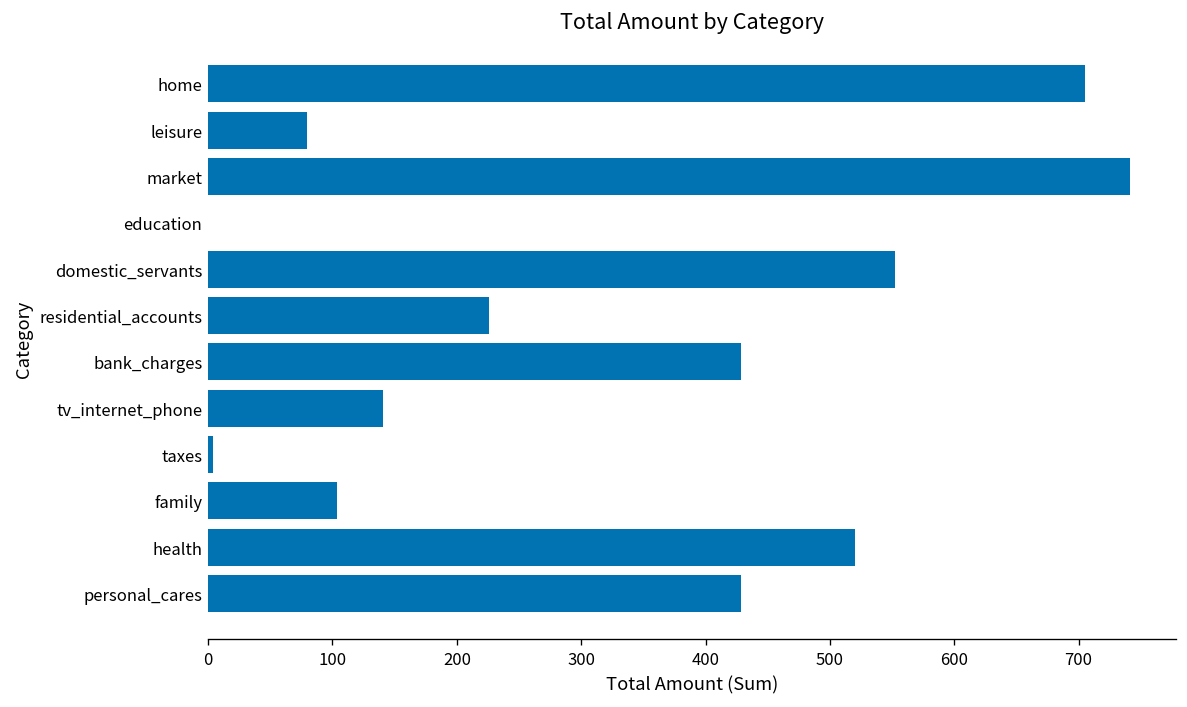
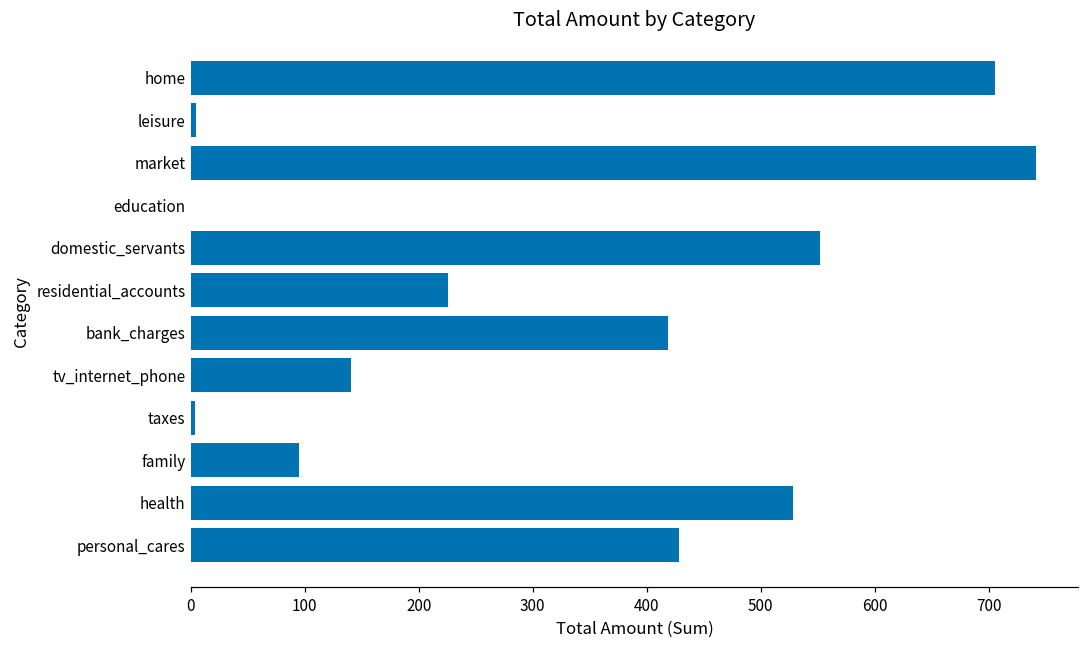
  {
    "home": 706,
-   "leisure": 79,
+   "leisure": 5,
    "market": 741,
    "domestic_servants": 552,
    "residential_accounts": 226,
-   "bank_charges": 428,
+   "bank_charges": 419,
    "tv_internet_phone": 140,
    "taxes": 4,
-   "family": 104,
-   "health": 520,
+   "family": 95,
+   "health": 529,
    "personal_cares": 428
  }
